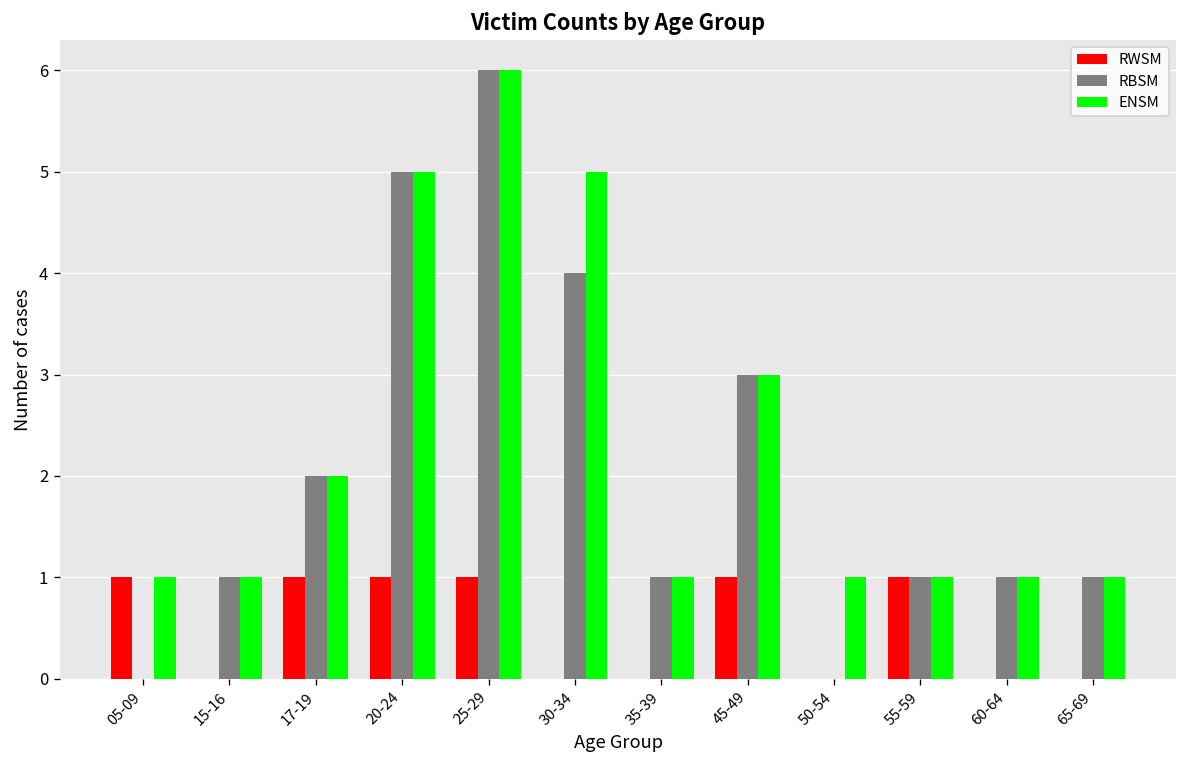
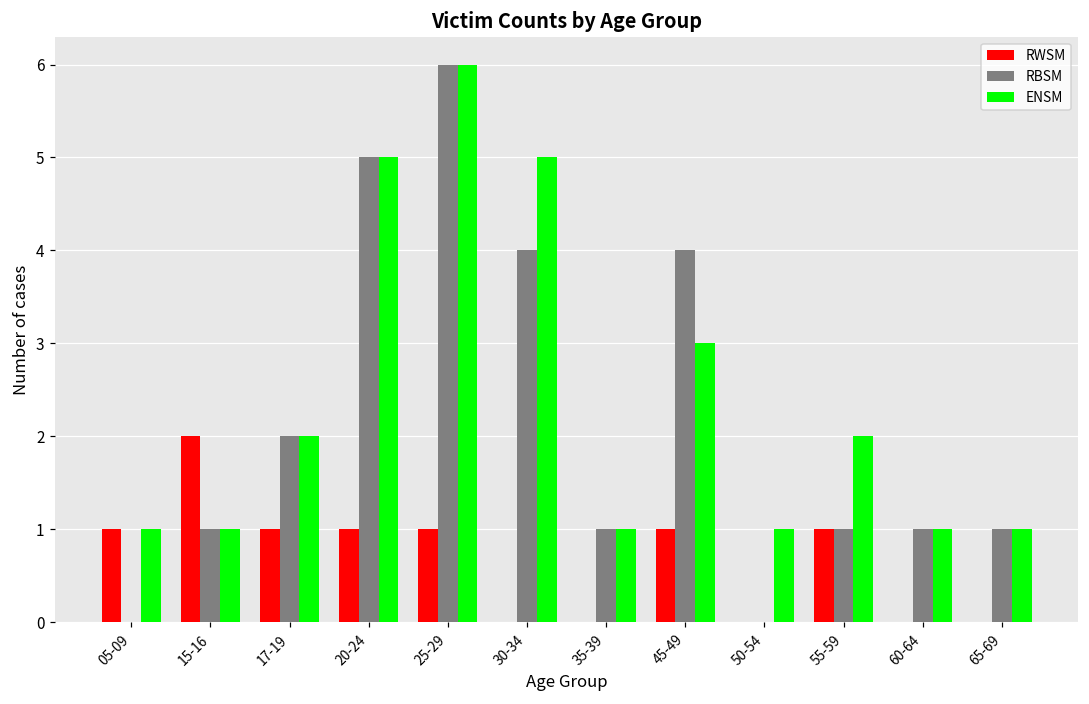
  {
    "RWSM": {
      "05-09": 1,
-     "15-16": 0,
+     "15-16": 2,
      "17-19": 1,
      "20-24": 1,
      "25-29": 1,
      "30-34": 0,
      "35-39": 0,
      "45-49": 1,
      "50-54": 0,
      "55-59": 1,
      "60-64": 0,
      "65-69": 0
    },
    "RBSM": {
      "05-09": 0,
      "15-16": 1,
      "17-19": 2,
      "20-24": 5,
      "25-29": 6,
      "30-34": 4,
      "35-39": 1,
-     "45-49": 3,
+     "45-49": 4,
      "50-54": 0,
      "55-59": 1,
      "60-64": 1,
      "65-69": 1
    },
    "ENSM": {
      "05-09": 1,
      "15-16": 1,
      "17-19": 2,
      "20-24": 5,
      "25-29": 6,
      "30-34": 5,
      "35-39": 1,
      "45-49": 3,
      "50-54": 1,
-     "55-59": 1,
+     "55-59": 2,
      "60-64": 1,
      "65-69": 1
    }
  }
